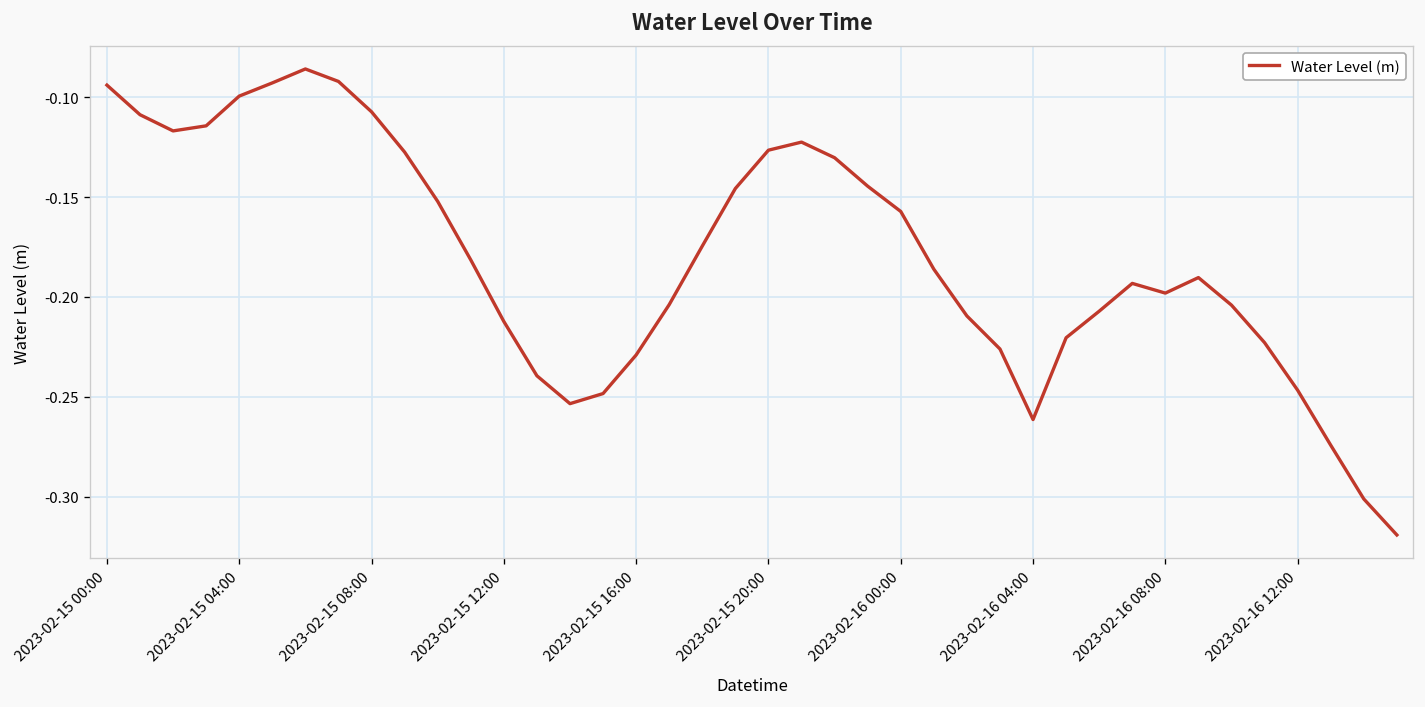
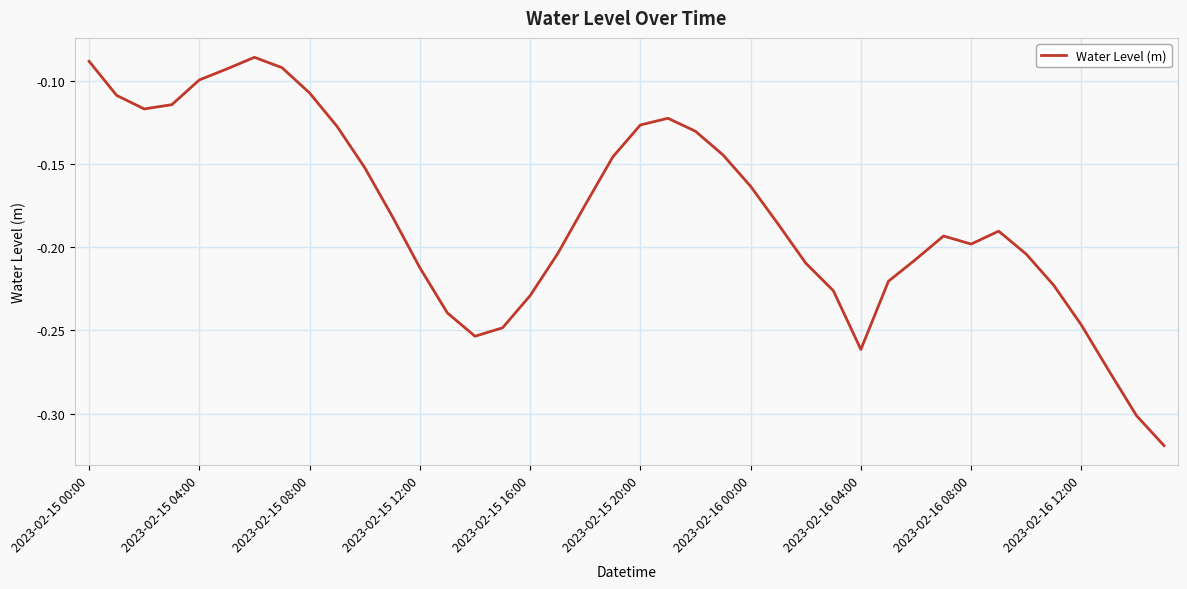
  {
-   "2023-02-15 00:00": -0.094,
+   "2023-02-15 00:00": -0.088,
    "2023-02-15 04:00": -0.099,
    "2023-02-15 08:00": -0.107,
    "2023-02-15 12:00": -0.212,
    "2023-02-15 16:00": -0.229,
    "2023-02-15 20:00": -0.127,
-   "2023-02-16 00:00": -0.157,
+   "2023-02-16 00:00": -0.163,
    "2023-02-16 04:00": -0.261,
    "2023-02-16 08:00": -0.198,
    "2023-02-16 12:00": -0.247
  }
